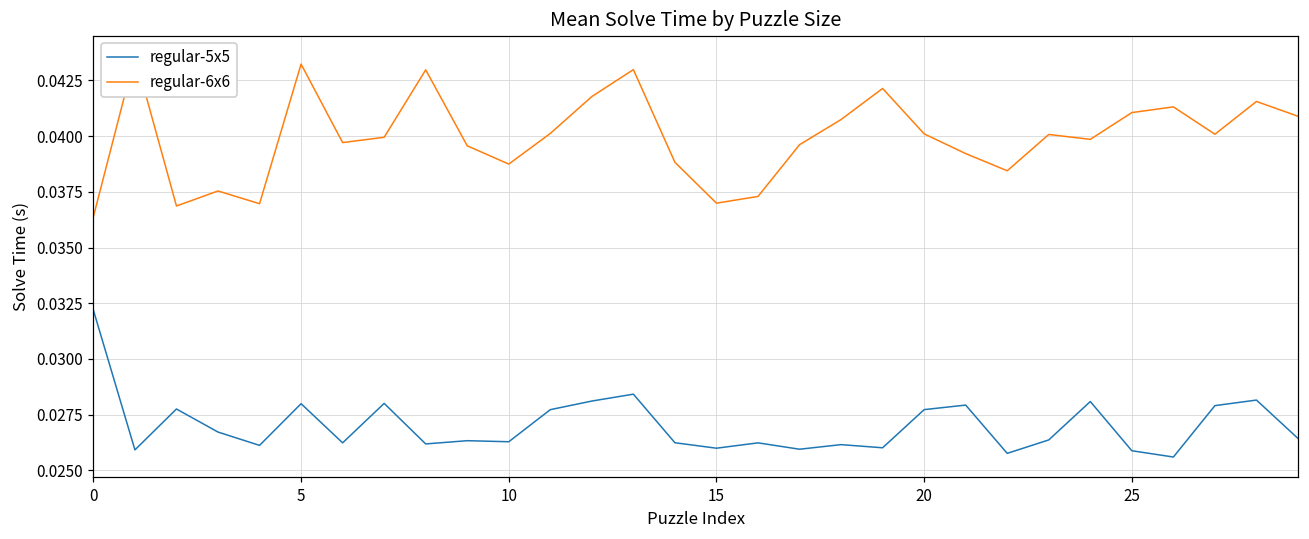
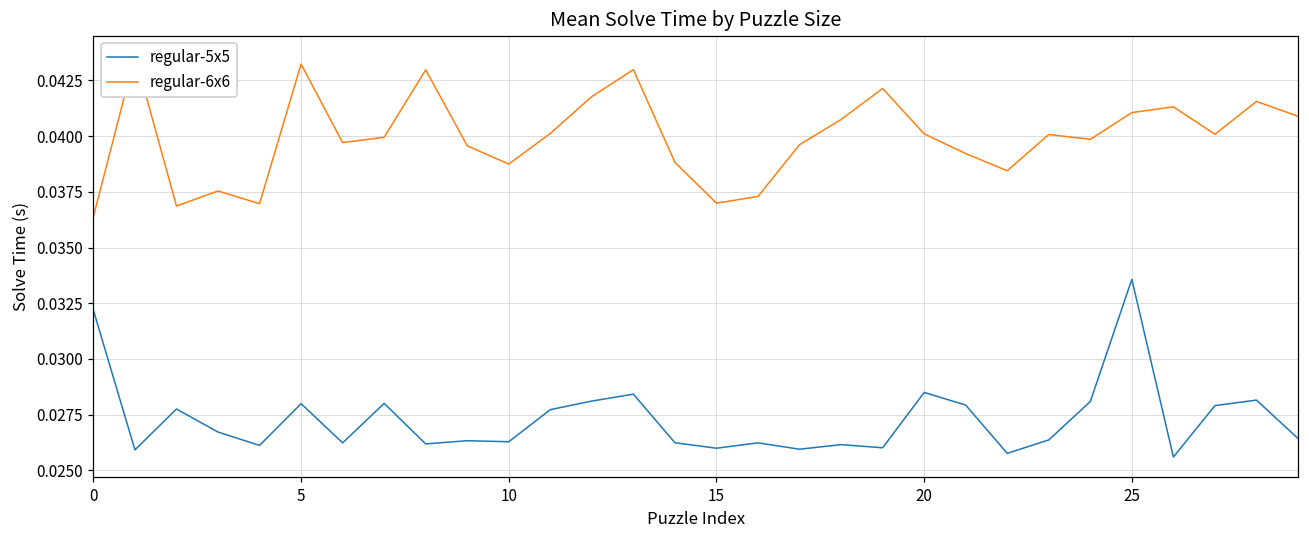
  {
    "regular-5x5": {
      "0": 0.0322,
      "5": 0.0280,
      "10": 0.0263,
      "15": 0.0260,
-     "20": 0.0277,
-     "25": 0.0259
+     "20": 0.0285,
+     "25": 0.0336
    },
    "regular-6x6": {
      "0": 0.0364,
      "5": 0.0432,
      "10": 0.0387,
      "15": 0.0370,
      "20": 0.0401,
      "25": 0.0411
    }
  }
